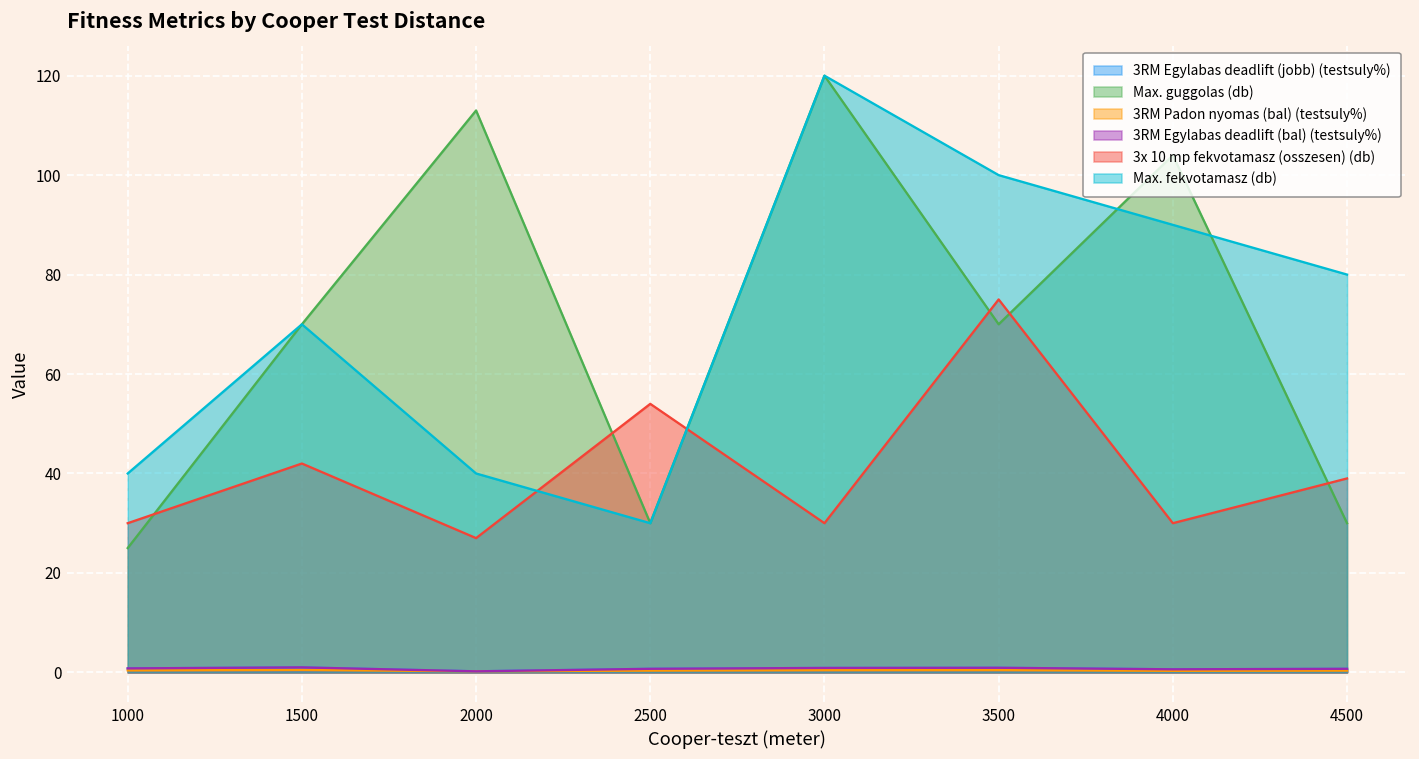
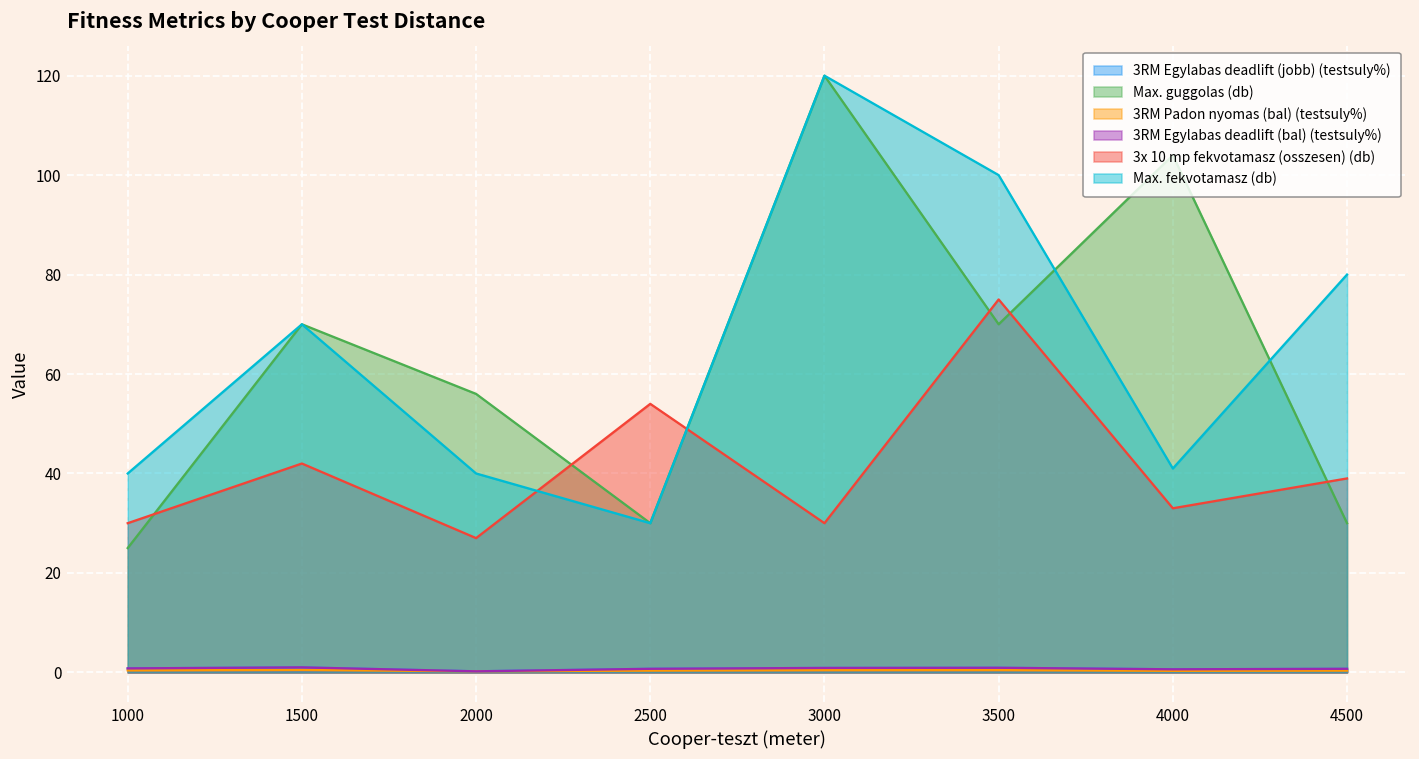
  {
    "Max. guggolas (db)": {
      "1000": 25,
-     "2000": 113,
+     "2000": 56,
      "3500": 70,
      "4500": 30
    },
    "3x 10 mp fekvotamasz (osszesen) (db)": {
      "1000": 30,
      "1500": 42,
      "2000": 27,
      "2500": 54,
      "3000": 30,
      "3500": 75,
-     "4000": 30,
+     "4000": 33,
      "4500": 39
    },
    "Max. fekvotamasz (db)": {
      "1000": 40,
      "2000": 40,
      "3500": 100,
-     "4000": 90,
+     "4000": 41,
      "4500": 80
    }
  }
